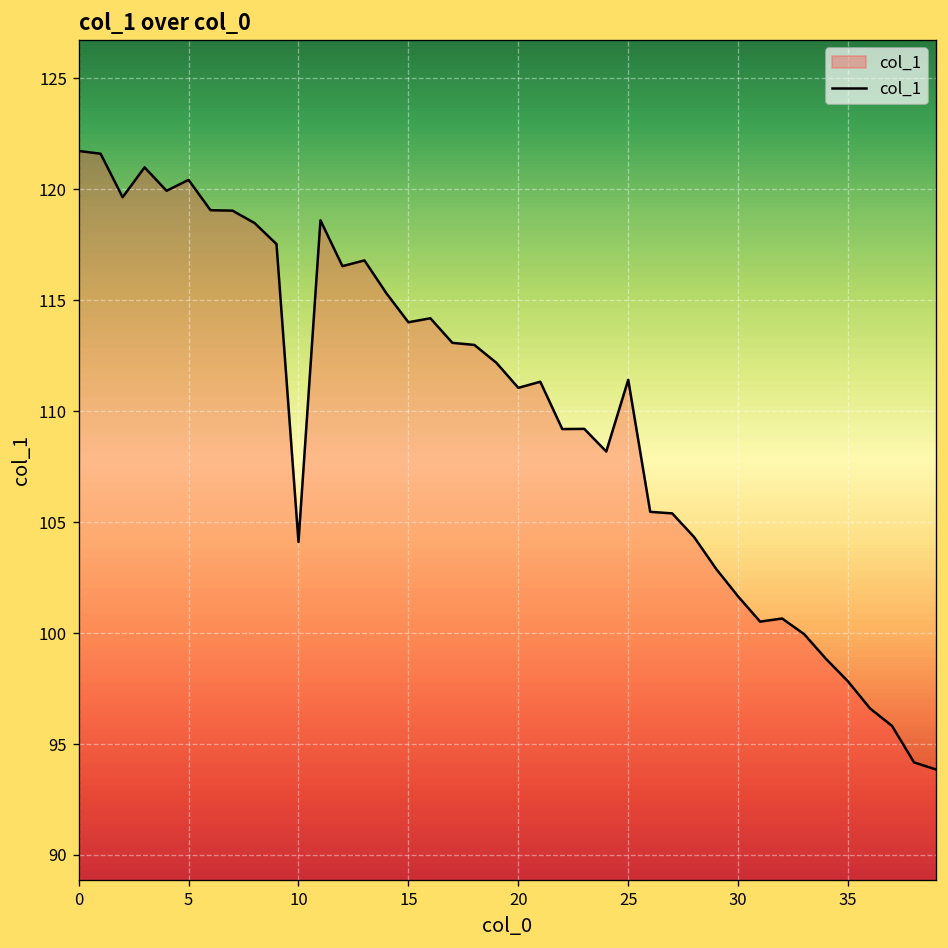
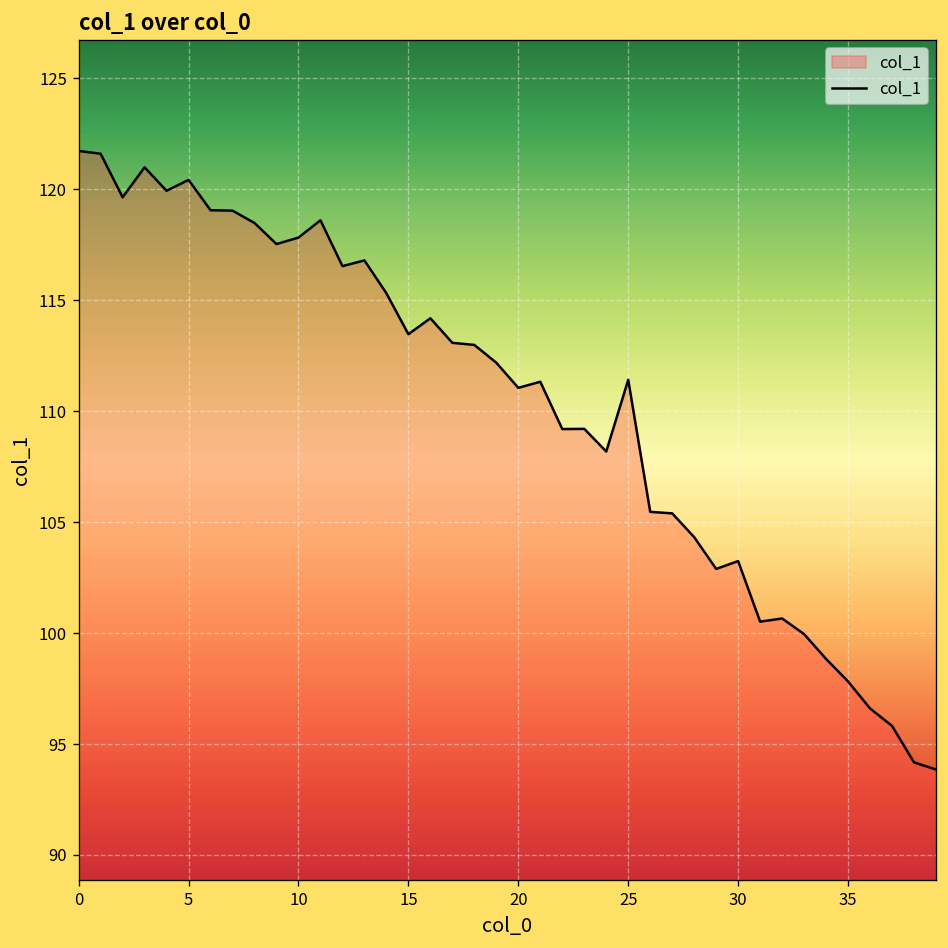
  {
    "0": 121.7,
    "5": 120.4,
-   "10": 104.1,
-   "15": 114.0,
+   "10": 117.8,
+   "15": 113.5,
    "20": 111.1,
    "25": 111.4,
-   "30": 101.6,
+   "30": 103.2,
    "35": 97.8
  }
